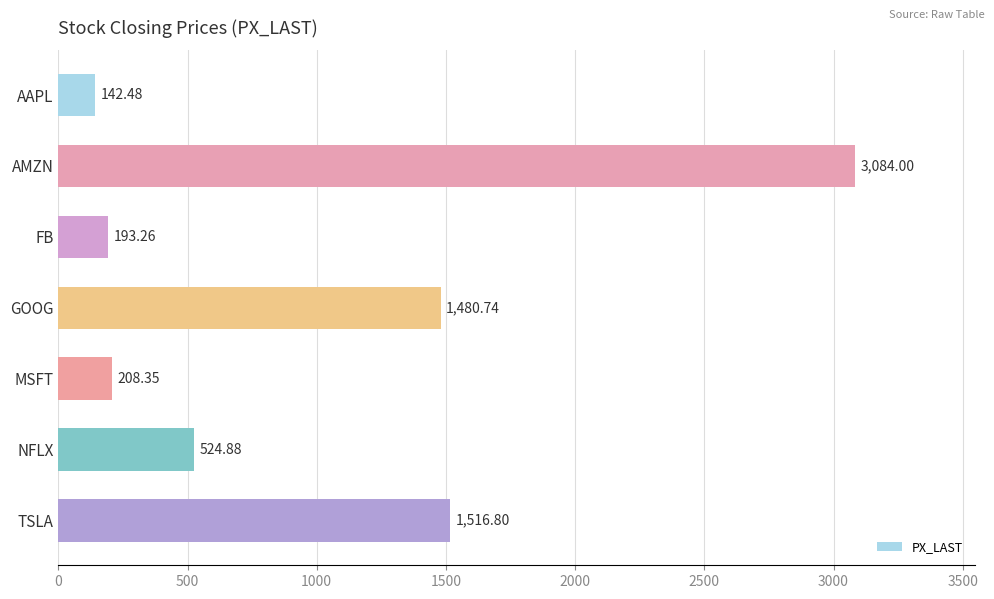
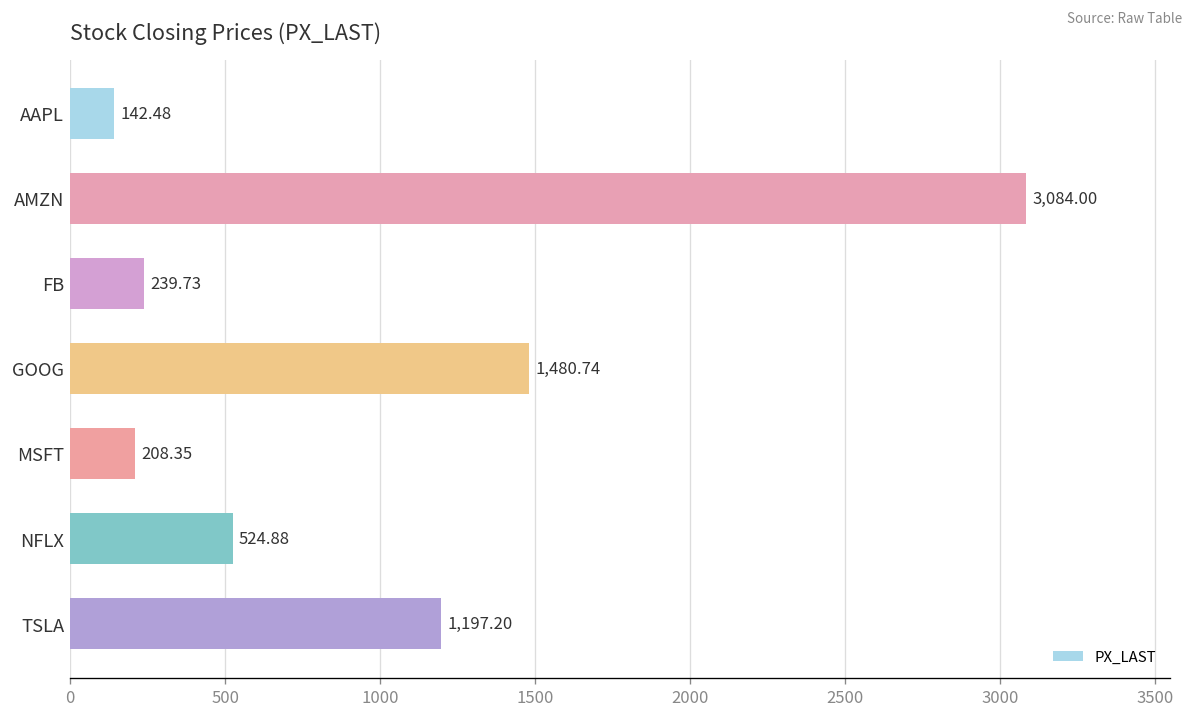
  {
    "AAPL": "142.48",
    "AMZN": "3,084.00",
-   "FB": "193.26",
+   "FB": "239.73",
    "GOOG": "1,480.74",
    "MSFT": "208.35",
    "NFLX": "524.88",
-   "TSLA": "1,516.80"
+   "TSLA": "1,197.20"
  }
